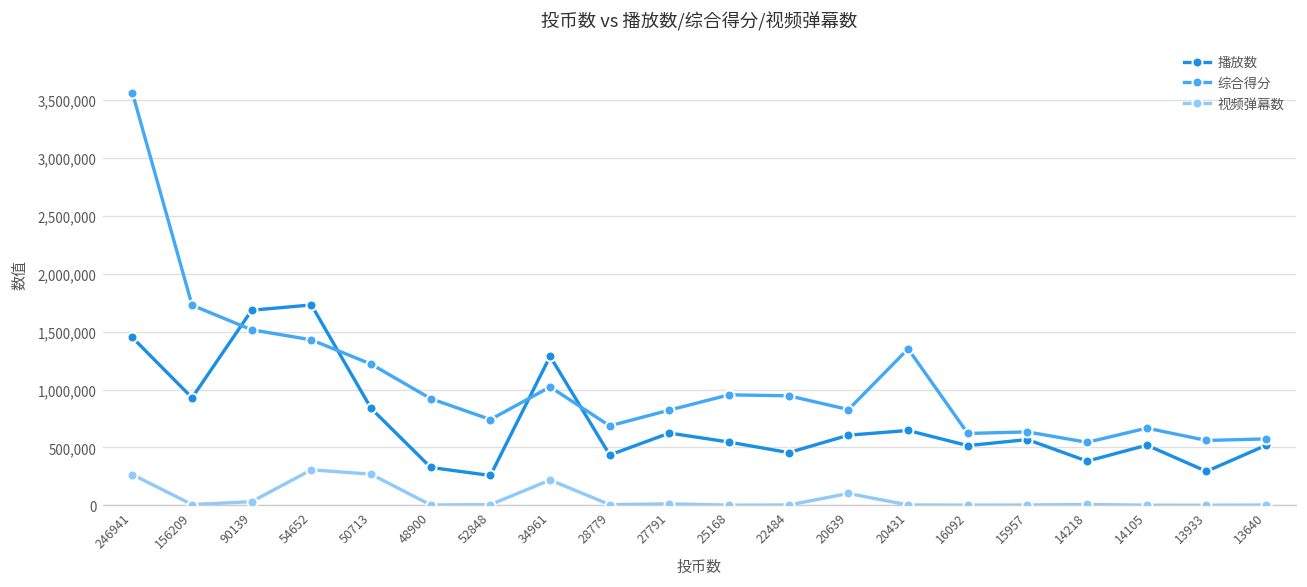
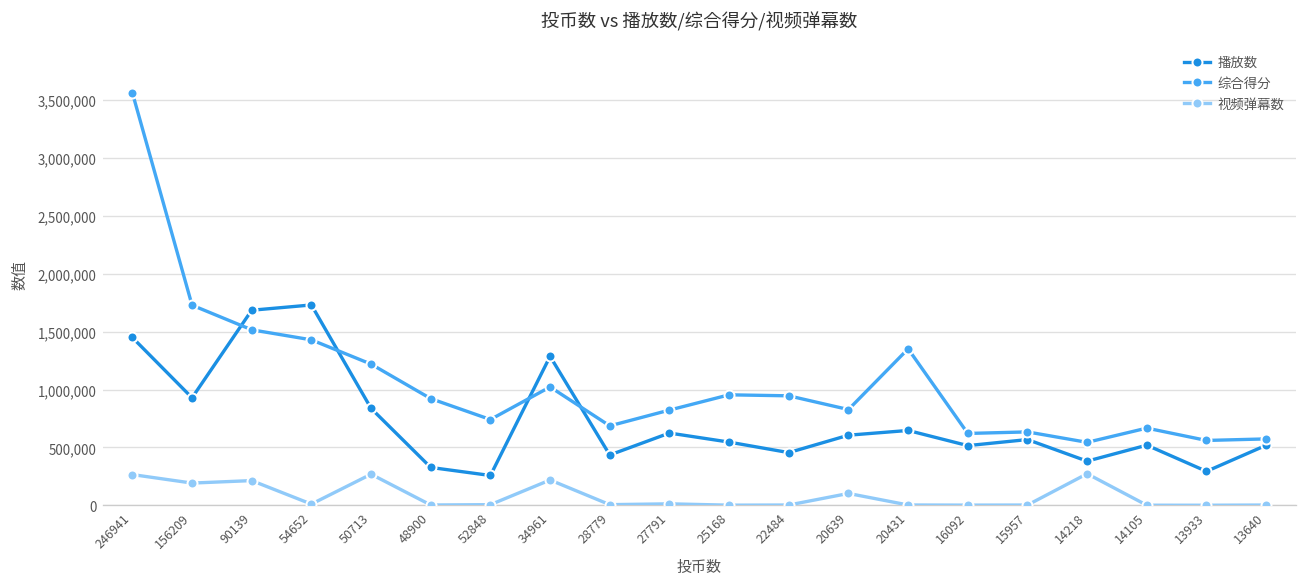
  {
    "视频弹幕数": {
      "246941": "300,000",
-     "156209": "0",
-     "90139": "0",
-     "54652": "300,000",
+     "156209": "200,000",
+     "90139": "200,000",
+     "54652": "0",
      "50713": "300,000",
      "48900": "0",
      "52848": "0",
      "34961": "200,000",
      "28779": "0",
      "27791": "0",
      "25168": "0",
      "22484": "0",
      "20639": "100,000",
      "20431": "0",
      "16092": "0",
      "15957": "0",
-     "14218": "0",
+     "14218": "300,000",
      "14105": "0",
      "13933": "0",
      "13640": "0"
    }
  }
